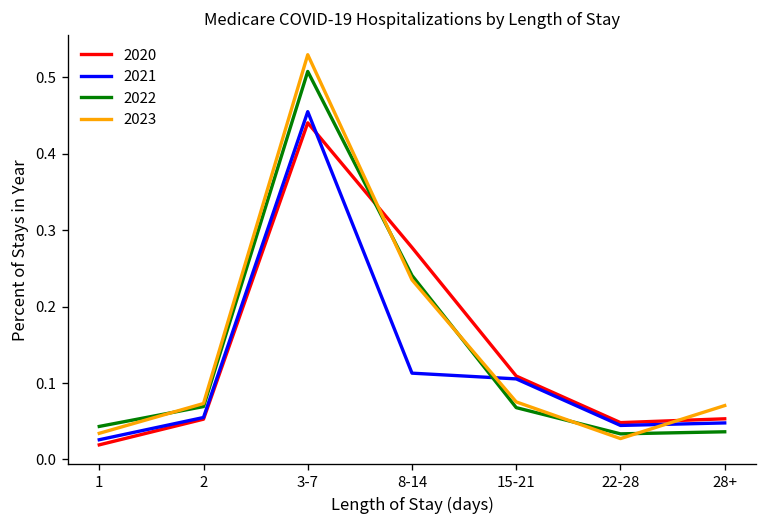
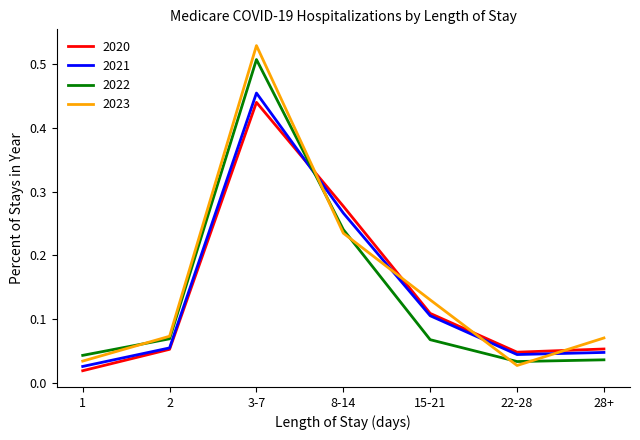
  {
    "2020": {
      "1": 0.02,
      "3-7": 0.44,
      "8-14": 0.28,
      "28+": 0.05
    },
    "2021": {
      "1": 0.03,
      "3-7": 0.46,
-     "8-14": 0.11,
+     "8-14": 0.27,
      "28+": 0.05
    },
    "2022": {
      "1": 0.04,
      "3-7": 0.51,
      "8-14": 0.24,
      "15-21": 0.07,
      "22-28": 0.03,
      "28+": 0.04
    },
    "2023": {
      "1": 0.03,
      "3-7": 0.53,
      "8-14": 0.24,
-     "15-21": 0.08,
+     "15-21": 0.13,
      "22-28": 0.03,
      "28+": 0.07
    }
  }
